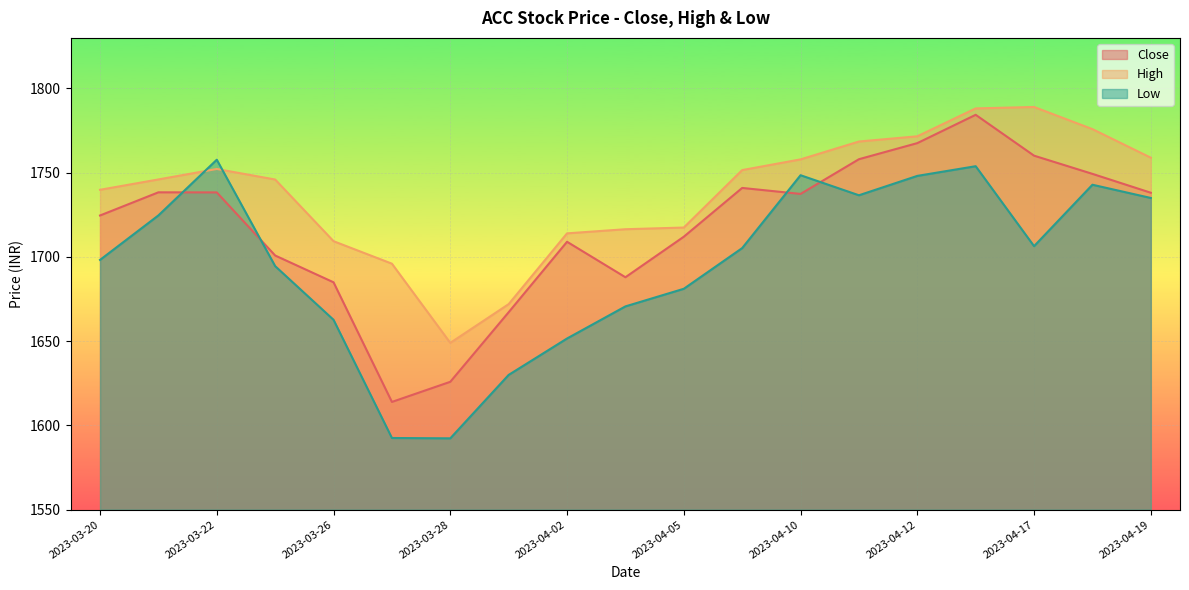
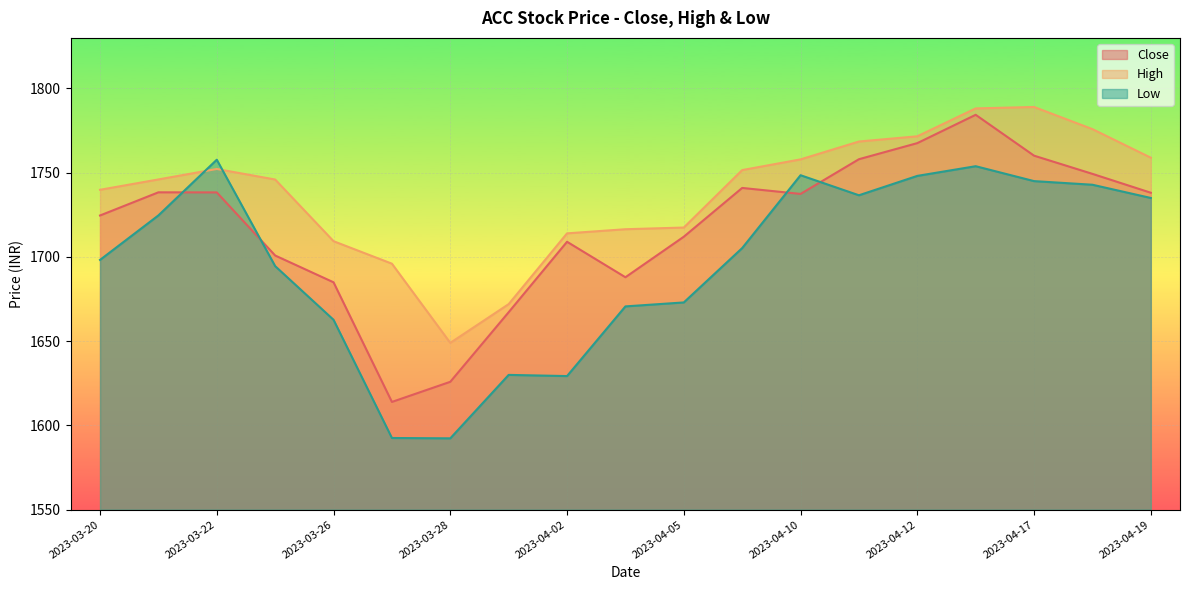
  {
    "Low": {
      "2023-03-20": 1698,
      "2023-03-22": 1758,
      "2023-03-26": 1663,
      "2023-03-28": 1592,
-     "2023-04-02": 1652,
-     "2023-04-05": 1681,
+     "2023-04-02": 1629,
+     "2023-04-05": 1673,
      "2023-04-10": 1749,
      "2023-04-12": 1748,
-     "2023-04-17": 1706,
+     "2023-04-17": 1745,
      "2023-04-19": 1735
    }
  }
